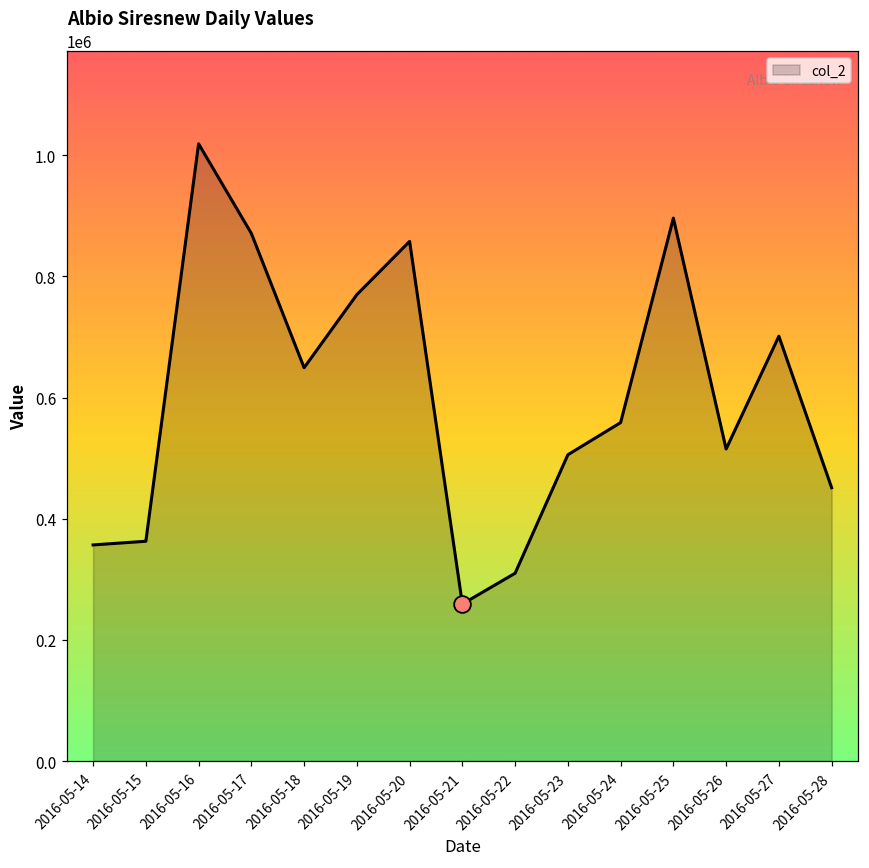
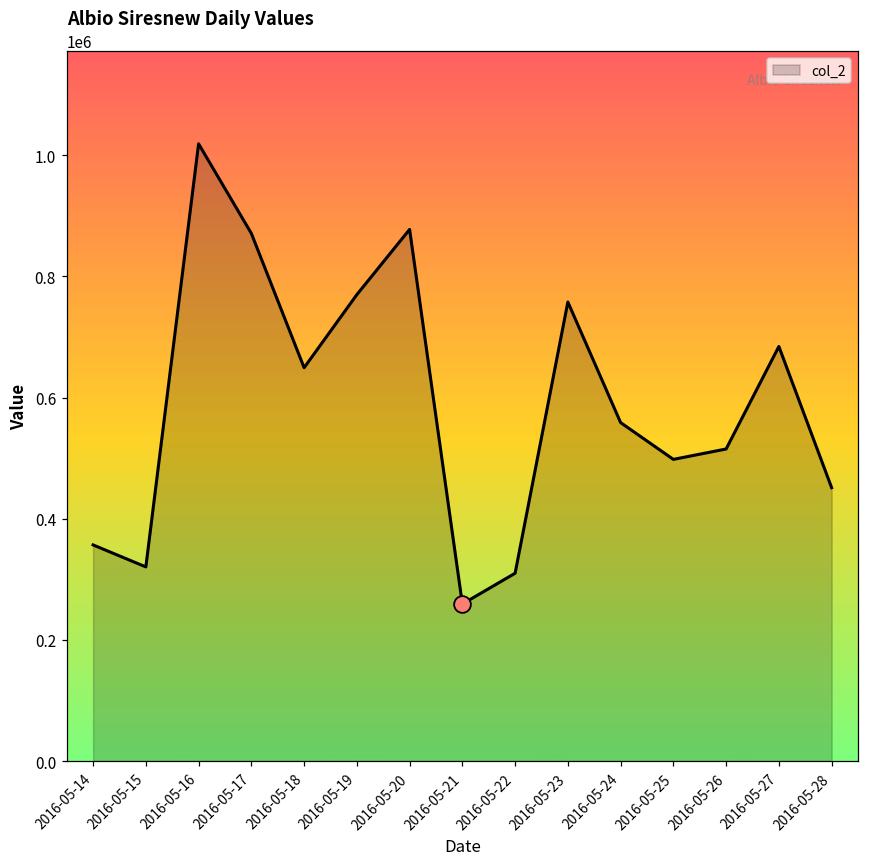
  {
    "col_2": {
      "2016-05-14": 360000,
-     "2016-05-15": 360000,
+     "2016-05-15": 320000,
      "2016-05-16": 1020000,
      "2016-05-17": 870000,
      "2016-05-18": 650000,
      "2016-05-19": 770000,
-     "2016-05-20": 860000,
+     "2016-05-20": 880000,
      "2016-05-22": 310000,
-     "2016-05-23": 510000,
+     "2016-05-23": 760000,
      "2016-05-24": 560000,
-     "2016-05-25": 900000,
+     "2016-05-25": 500000,
      "2016-05-26": 520000,
-     "2016-05-27": 700000,
+     "2016-05-27": 680000,
      "2016-05-28": 450000
    }
  }
